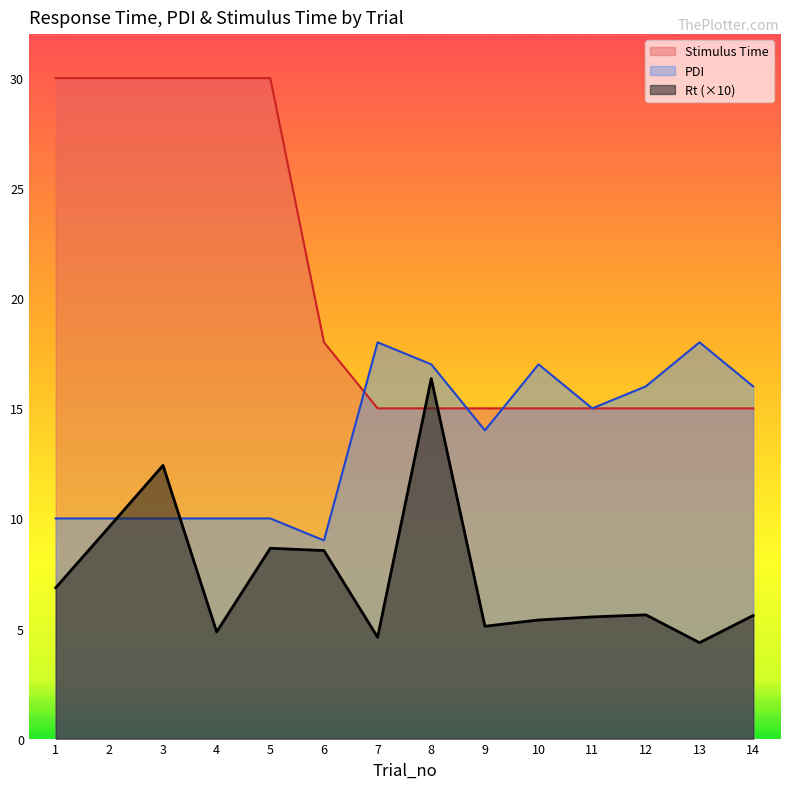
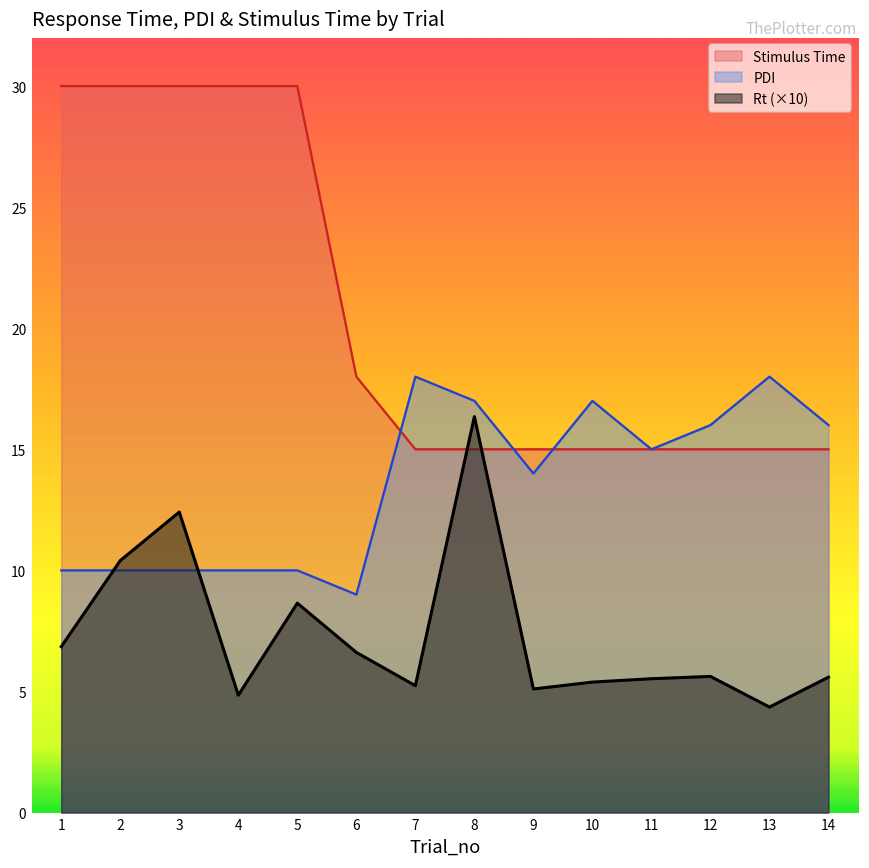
  {
    "Stimulus Time": {
      "1": 30.0,
      "2": 30.0,
      "3": 30.0,
      "4": 30.0,
      "5": 30.0,
      "6": 18.0,
      "7": 15.0,
      "8": 15.0,
      "9": 15.0,
      "10": 15.0,
      "12": 15.0,
      "13": 15.0,
      "14": 15.0
    },
    "PDI": {
      "1": 10.0,
      "2": 10.0,
      "3": 10.0,
      "4": 10.0,
      "5": 10.0,
      "6": 9.0,
      "7": 18.0,
      "8": 17.0,
      "9": 14.0,
      "10": 17.0,
      "12": 16.0,
      "13": 18.0,
      "14": 16.0
    },
    "Rt (×10)": {
      "1": 6.9,
-     "2": 9.6,
+     "2": 10.4,
      "3": 12.4,
      "4": 4.8,
      "5": 8.6,
-     "6": 8.5,
-     "7": 4.6,
+     "6": 6.6,
+     "7": 5.2,
      "8": 16.4,
      "9": 5.1,
      "10": 5.4,
      "11": 5.5,
      "12": 5.6,
      "13": 4.4,
      "14": 5.6
    }
  }
